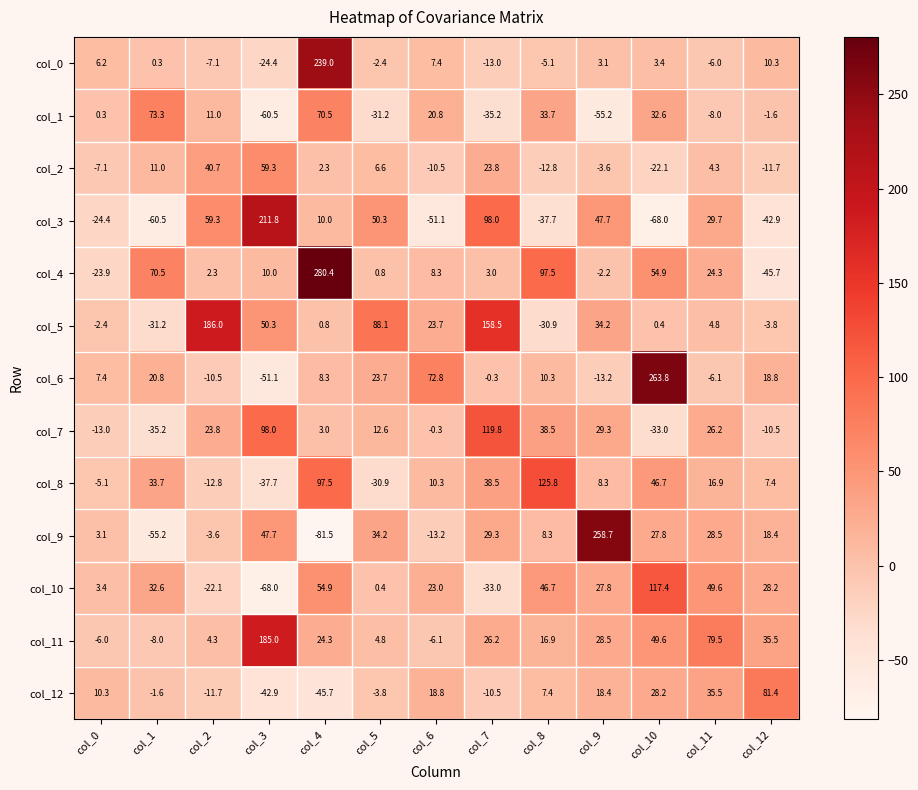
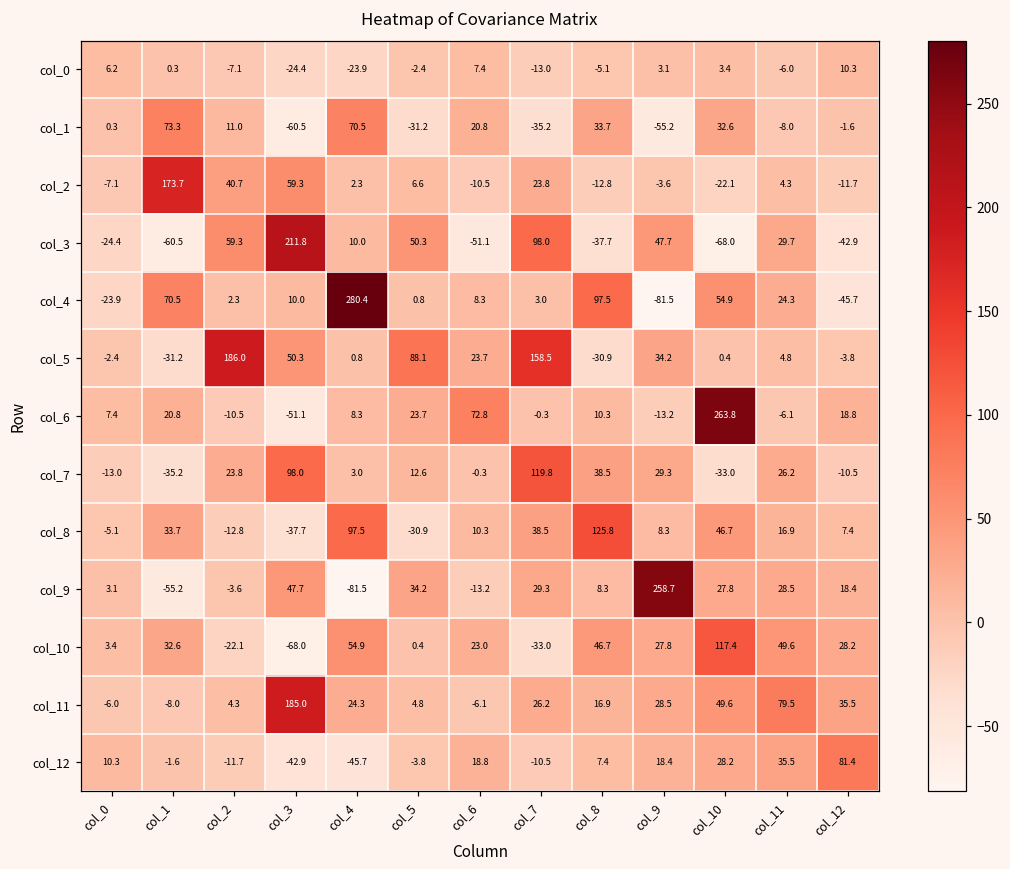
  {
    "col_0": {
      "col_0": 6.2,
      "col_1": 0.3,
      "col_2": -7.1,
      "col_3": -24.4,
-     "col_4": 239.0,
+     "col_4": -23.9,
      "col_5": -2.4,
      "col_6": 7.4,
      "col_7": -13.0,
      "col_8": -5.1,
      "col_9": 3.1,
      "col_10": 3.4,
      "col_11": -6.0,
      "col_12": 10.3
    },
    "col_1": {
      "col_0": 0.3,
      "col_1": 73.3,
      "col_2": 11.0,
      "col_3": -60.5,
      "col_4": 70.5,
      "col_5": -31.2,
      "col_6": 20.8,
      "col_7": -35.2,
      "col_8": 33.7,
      "col_9": -55.2,
      "col_10": 32.6,
      "col_11": -8.0,
      "col_12": -1.6
    },
    "col_2": {
      "col_0": -7.1,
-     "col_1": 11.0,
+     "col_1": 173.7,
      "col_2": 40.7,
      "col_3": 59.3,
      "col_4": 2.3,
      "col_5": 6.6,
      "col_6": -10.5,
      "col_7": 23.8,
      "col_8": -12.8,
      "col_9": -3.6,
      "col_10": -22.1,
      "col_11": 4.3,
      "col_12": -11.7
    },
    "col_3": {
      "col_0": -24.4,
      "col_1": -60.5,
      "col_2": 59.3,
      "col_3": 211.8,
      "col_4": 10.0,
      "col_5": 50.3,
      "col_6": -51.1,
      "col_7": 98.0,
      "col_8": -37.7,
      "col_9": 47.7,
      "col_10": -68.0,
      "col_11": 29.7,
      "col_12": -42.9
    },
    "col_4": {
      "col_0": -23.9,
      "col_1": 70.5,
      "col_2": 2.3,
      "col_3": 10.0,
      "col_4": 280.4,
      "col_5": 0.8,
      "col_6": 8.3,
      "col_7": 3.0,
      "col_8": 97.5,
-     "col_9": -2.2,
+     "col_9": -81.5,
      "col_10": 54.9,
      "col_11": 24.3,
      "col_12": -45.7
    },
    "col_5": {
      "col_0": -2.4,
      "col_1": -31.2,
      "col_2": 186.0,
      "col_3": 50.3,
      "col_4": 0.8,
      "col_5": 88.1,
      "col_6": 23.7,
      "col_7": 158.5,
      "col_8": -30.9,
      "col_9": 34.2,
      "col_10": 0.4,
      "col_11": 4.8,
      "col_12": -3.8
    },
    "col_6": {
      "col_0": 7.4,
      "col_1": 20.8,
      "col_2": -10.5,
      "col_3": -51.1,
      "col_4": 8.3,
      "col_5": 23.7,
      "col_6": 72.8,
      "col_7": -0.3,
      "col_8": 10.3,
      "col_9": -13.2,
      "col_10": 263.8,
      "col_11": -6.1,
      "col_12": 18.8
    },
    "col_7": {
      "col_0": -13.0,
      "col_1": -35.2,
      "col_2": 23.8,
      "col_3": 98.0,
      "col_4": 3.0,
      "col_5": 12.6,
      "col_6": -0.3,
      "col_7": 119.8,
      "col_8": 38.5,
      "col_9": 29.3,
      "col_10": -33.0,
      "col_11": 26.2,
      "col_12": -10.5
    },
    "col_8": {
      "col_0": -5.1,
      "col_1": 33.7,
      "col_2": -12.8,
      "col_3": -37.7,
      "col_4": 97.5,
      "col_5": -30.9,
      "col_6": 10.3,
      "col_7": 38.5,
      "col_8": 125.8,
      "col_9": 8.3,
      "col_10": 46.7,
      "col_11": 16.9,
      "col_12": 7.4
    },
    "col_9": {
      "col_0": 3.1,
      "col_1": -55.2,
      "col_2": -3.6,
      "col_3": 47.7,
      "col_4": -81.5,
      "col_5": 34.2,
      "col_6": -13.2,
      "col_7": 29.3,
      "col_8": 8.3,
      "col_9": 258.7,
      "col_10": 27.8,
      "col_11": 28.5,
      "col_12": 18.4
    },
    "col_10": {
      "col_0": 3.4,
      "col_1": 32.6,
      "col_2": -22.1,
      "col_3": -68.0,
      "col_4": 54.9,
      "col_5": 0.4,
      "col_6": 23.0,
      "col_7": -33.0,
      "col_8": 46.7,
      "col_9": 27.8,
      "col_10": 117.4,
      "col_11": 49.6,
      "col_12": 28.2
    },
    "col_11": {
      "col_0": -6.0,
      "col_1": -8.0,
      "col_2": 4.3,
      "col_3": 185.0,
      "col_4": 24.3,
      "col_5": 4.8,
      "col_6": -6.1,
      "col_7": 26.2,
      "col_8": 16.9,
      "col_9": 28.5,
      "col_10": 49.6,
      "col_11": 79.5,
      "col_12": 35.5
    },
    "col_12": {
      "col_0": 10.3,
      "col_1": -1.6,
      "col_2": -11.7,
      "col_3": -42.9,
      "col_4": -45.7,
      "col_5": -3.8,
      "col_6": 18.8,
      "col_7": -10.5,
      "col_8": 7.4,
      "col_9": 18.4,
      "col_10": 28.2,
      "col_11": 35.5,
      "col_12": 81.4
    }
  }
